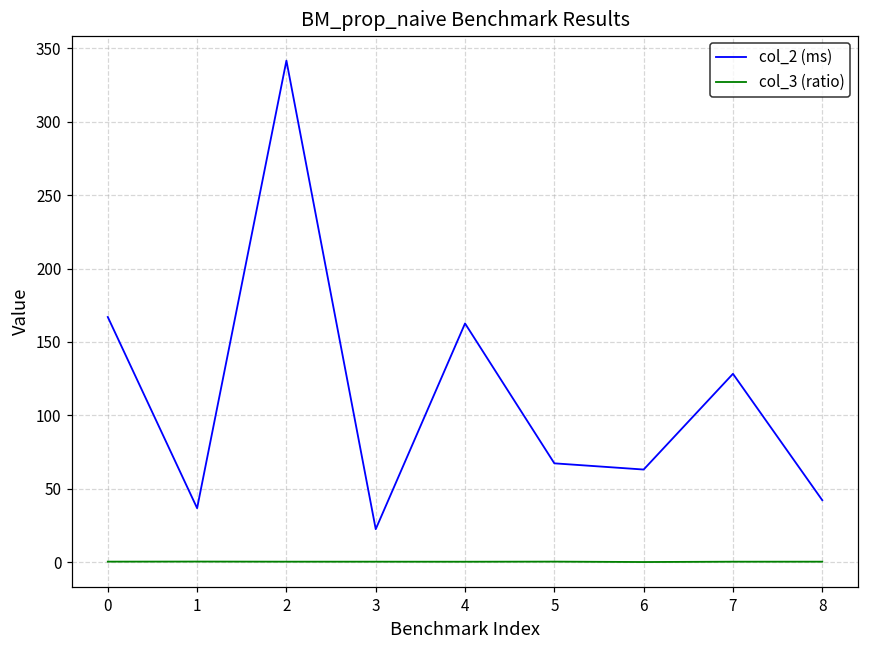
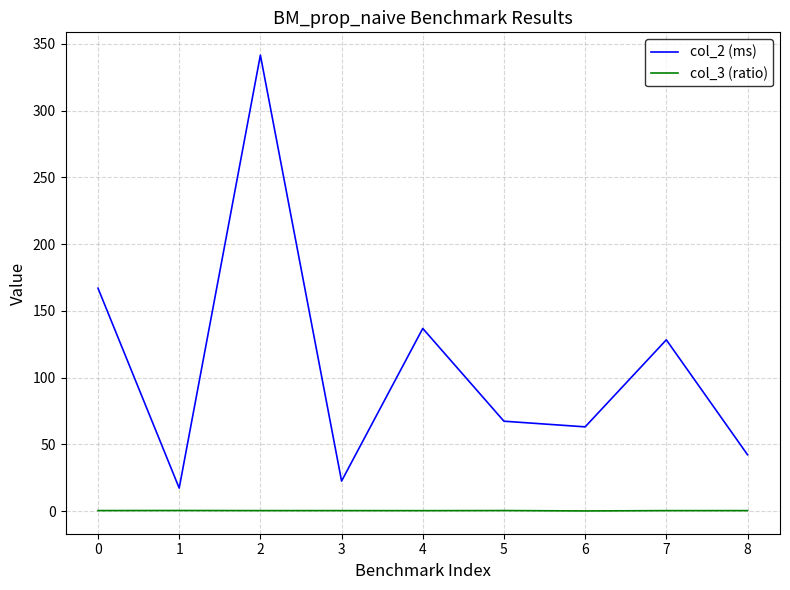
  {
    "col_2 (ms)": {
      "0": 167,
-     "1": 37,
+     "1": 17,
      "2": 341,
      "3": 23,
-     "4": 163,
+     "4": 137,
      "5": 67,
      "6": 63,
      "7": 128,
      "8": 42
    },
    "col_3 (ratio)": {
      "0": 0,
      "1": 1,
      "2": 0,
      "3": 0,
      "4": 0,
      "5": 1,
      "6": 0,
      "7": 0,
      "8": 0
    }
  }
